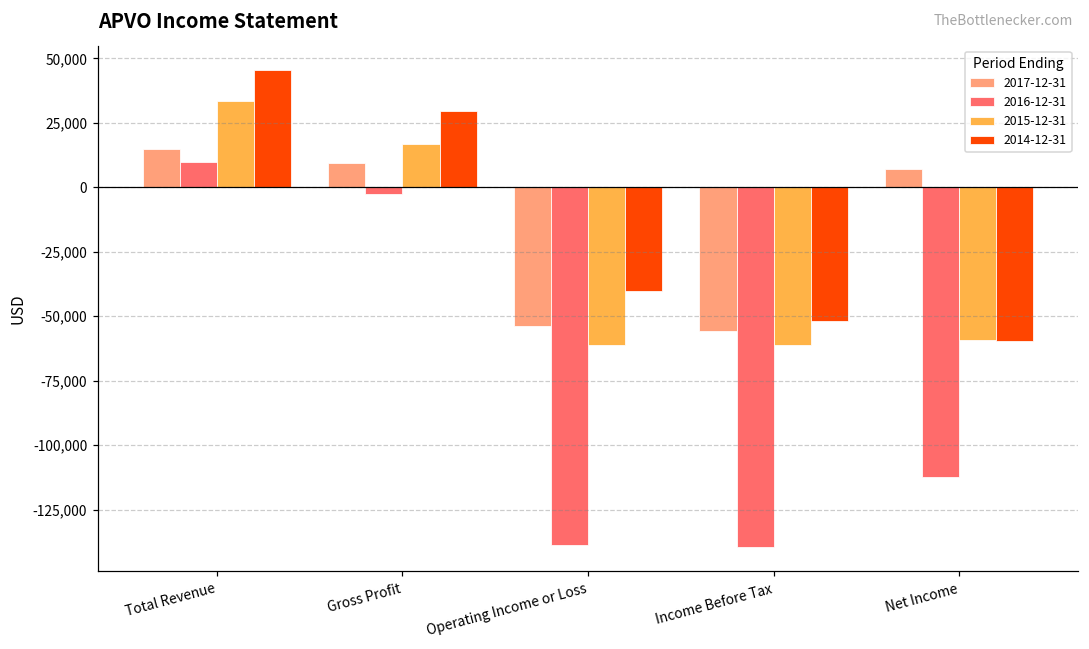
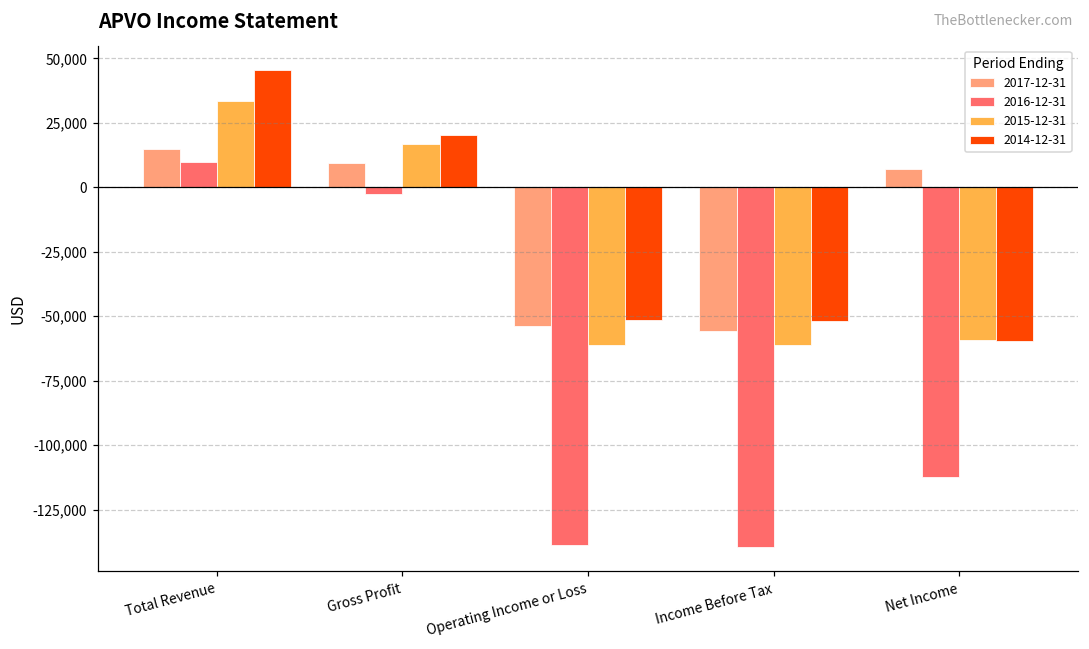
  {
    "2014-12-31": {
      "Total Revenue": "46,000",
-     "Gross Profit": "29,000",
-     "Operating Income or Loss": "-40,000",
+     "Gross Profit": "20,000",
+     "Operating Income or Loss": "-52,000",
      "Income Before Tax": "-52,000",
      "Net Income": "-59,000"
    }
  }
